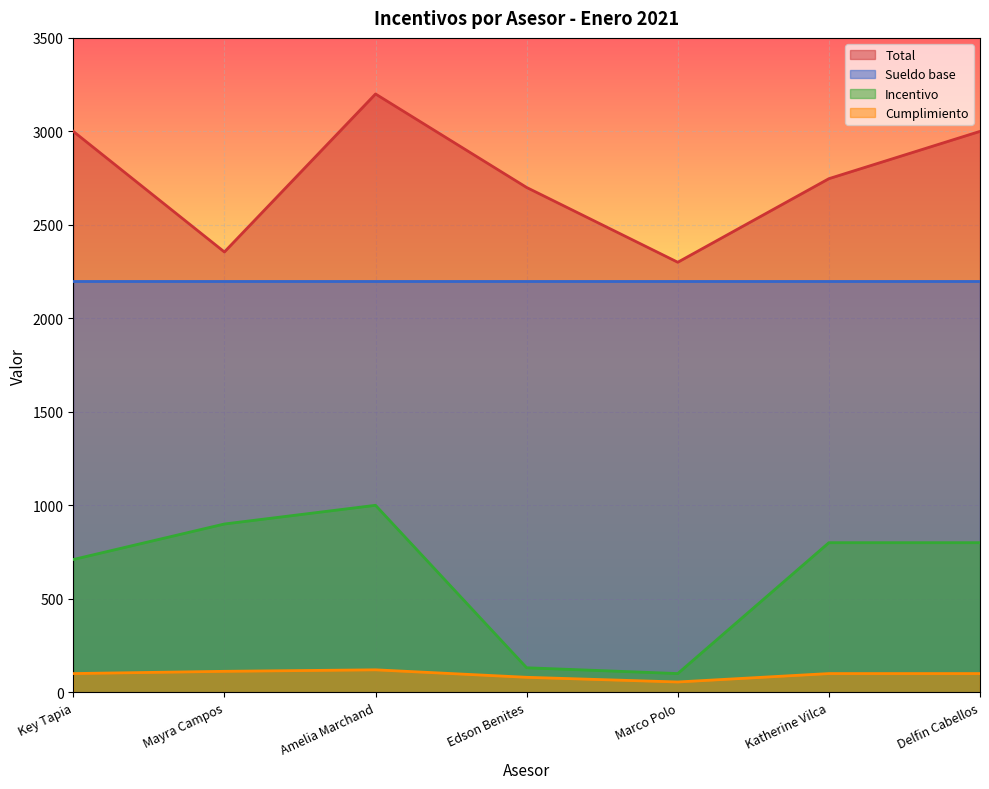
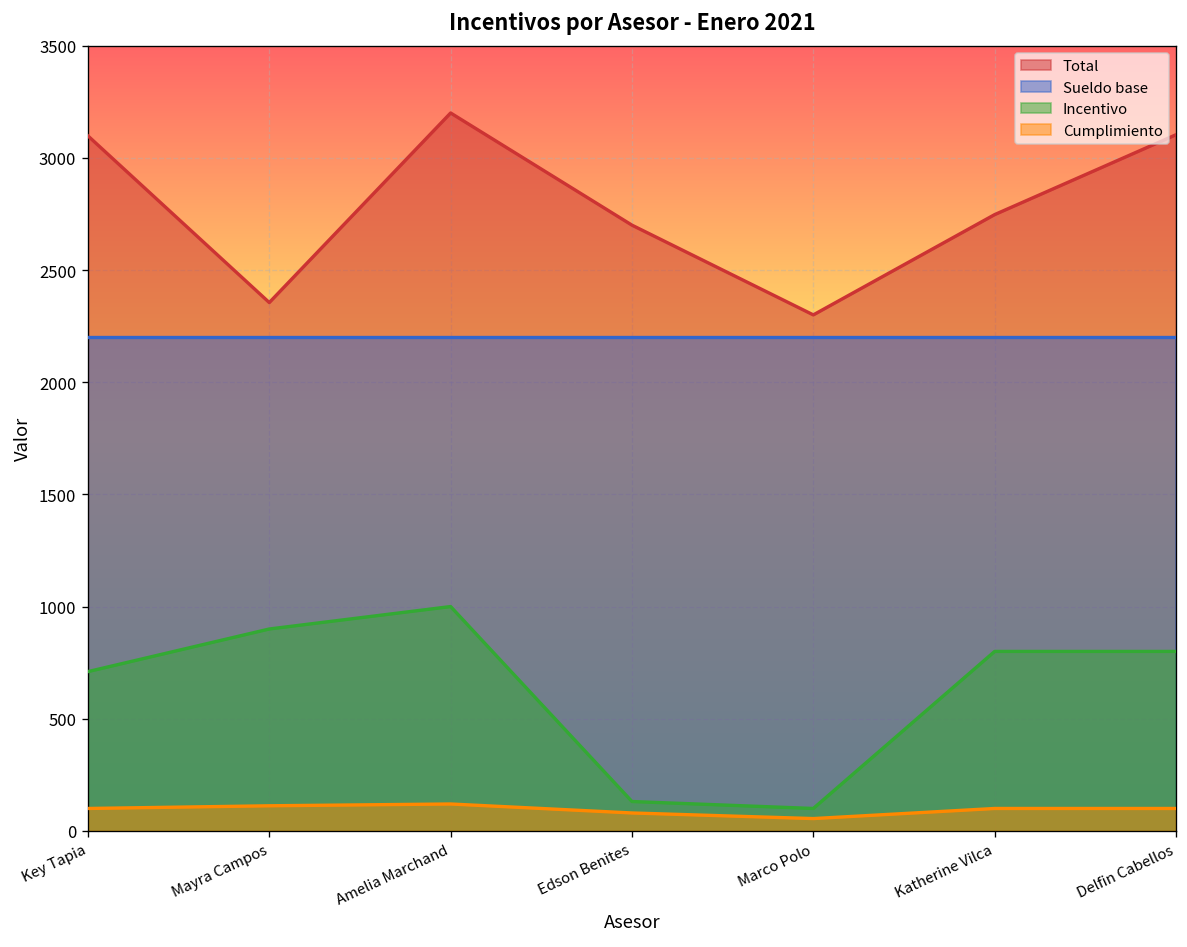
  {
    "Total": {
-     "Key Tapia": 3000,
+     "Key Tapia": 3100,
      "Mayra Campos": 2360,
      "Amelia Marchand": 3200,
      "Edson Benites": 2700,
      "Marco Polo": 2300,
      "Katherine Vilca": 2750,
-     "Delfin Cabellos": 3000
+     "Delfin Cabellos": 3100
    },
    "Sueldo base": {
      "Key Tapia": 2200,
      "Mayra Campos": 2200,
      "Amelia Marchand": 2200,
      "Edson Benites": 2200,
      "Marco Polo": 2200,
      "Katherine Vilca": 2200,
      "Delfin Cabellos": 2200
    },
    "Incentivo": {
      "Key Tapia": 710,
      "Mayra Campos": 900,
      "Amelia Marchand": 1000,
      "Edson Benites": 130,
      "Marco Polo": 100,
      "Katherine Vilca": 800,
      "Delfin Cabellos": 800
    },
    "Cumplimiento": {
      "Key Tapia": 100,
      "Mayra Campos": 110,
      "Amelia Marchand": 120,
      "Edson Benites": 80,
      "Marco Polo": 60,
      "Katherine Vilca": 100,
      "Delfin Cabellos": 100
    }
  }
